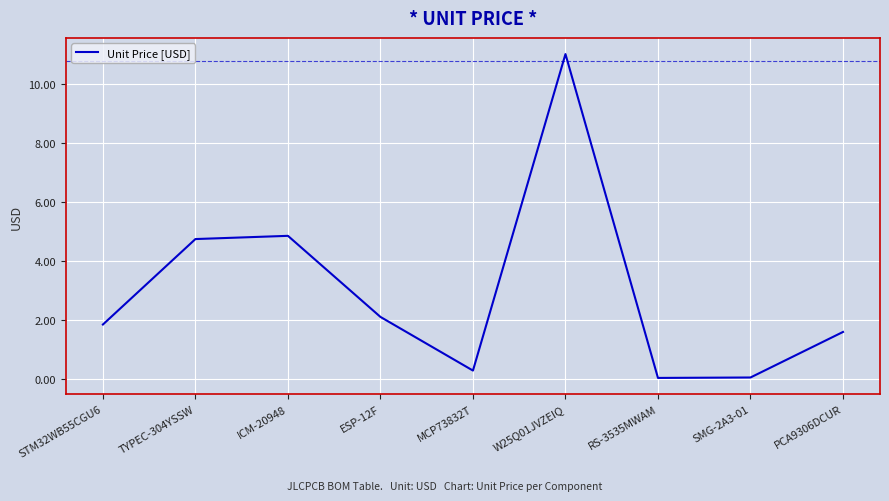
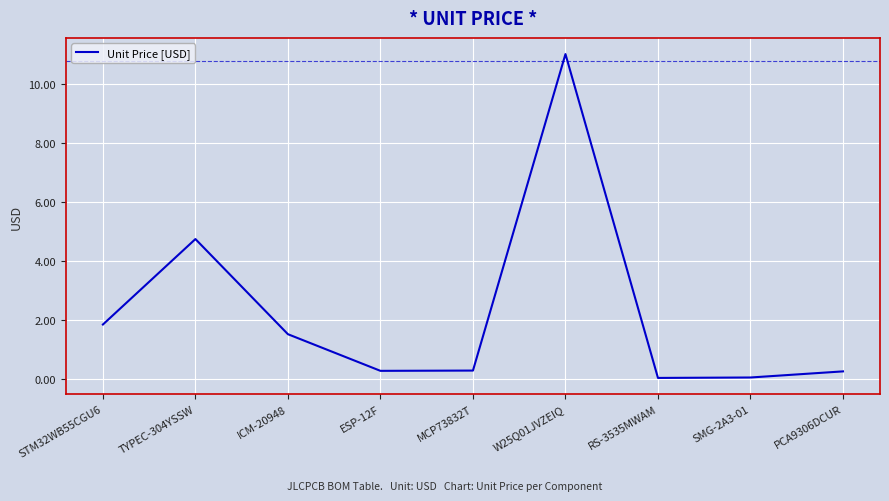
  {
    "STM32WB55CGU6": 1.9,
    "TYPEC-304YSSW": 4.8,
-   "ICM-20948": 4.9,
-   "ESP-12F": 2.1,
+   "ICM-20948": 1.5,
+   "ESP-12F": 0.3,
    "MCP73832T": 0.3,
    "W25Q01JVZEIQ": 11.0,
    "RS-3535MWAM": 0.1,
    "SMG-2A3-01": 0.1,
-   "PCA9306DCUR": 1.6
+   "PCA9306DCUR": 0.3
  }
